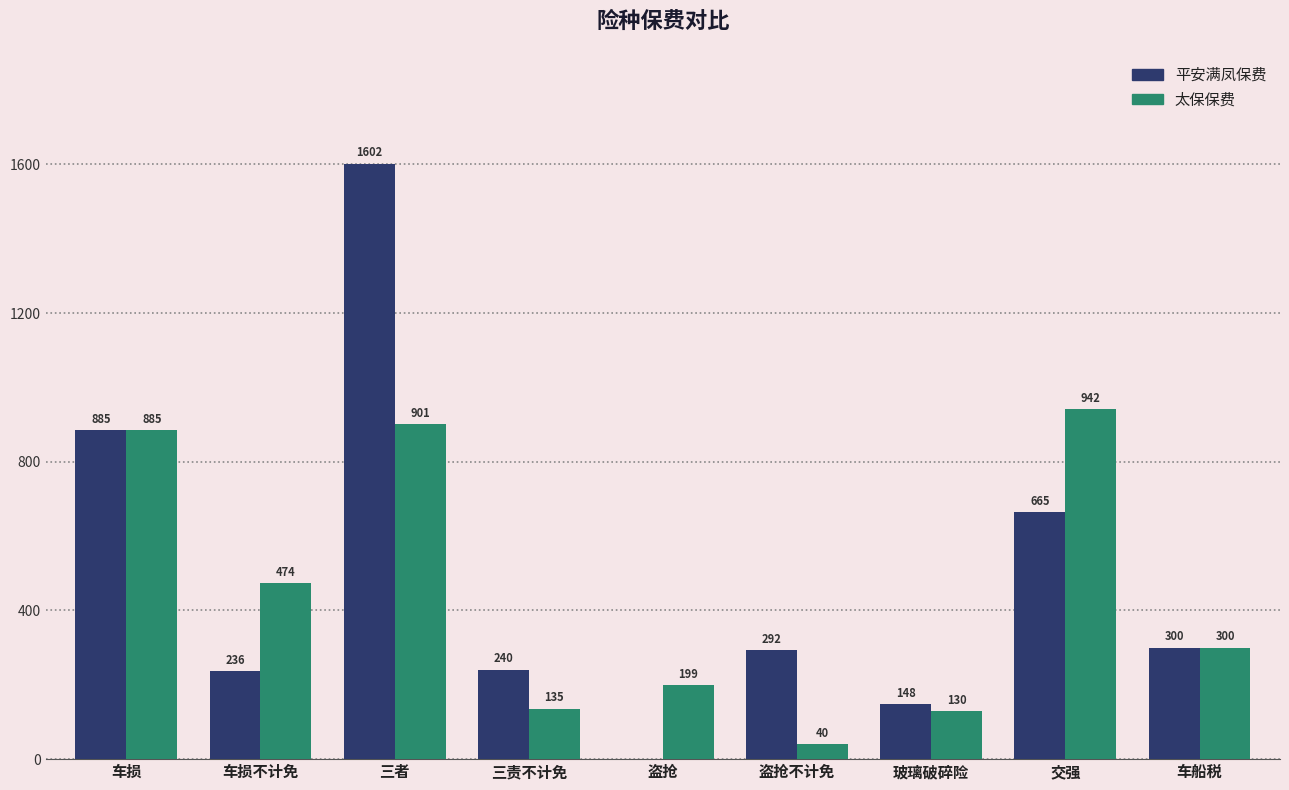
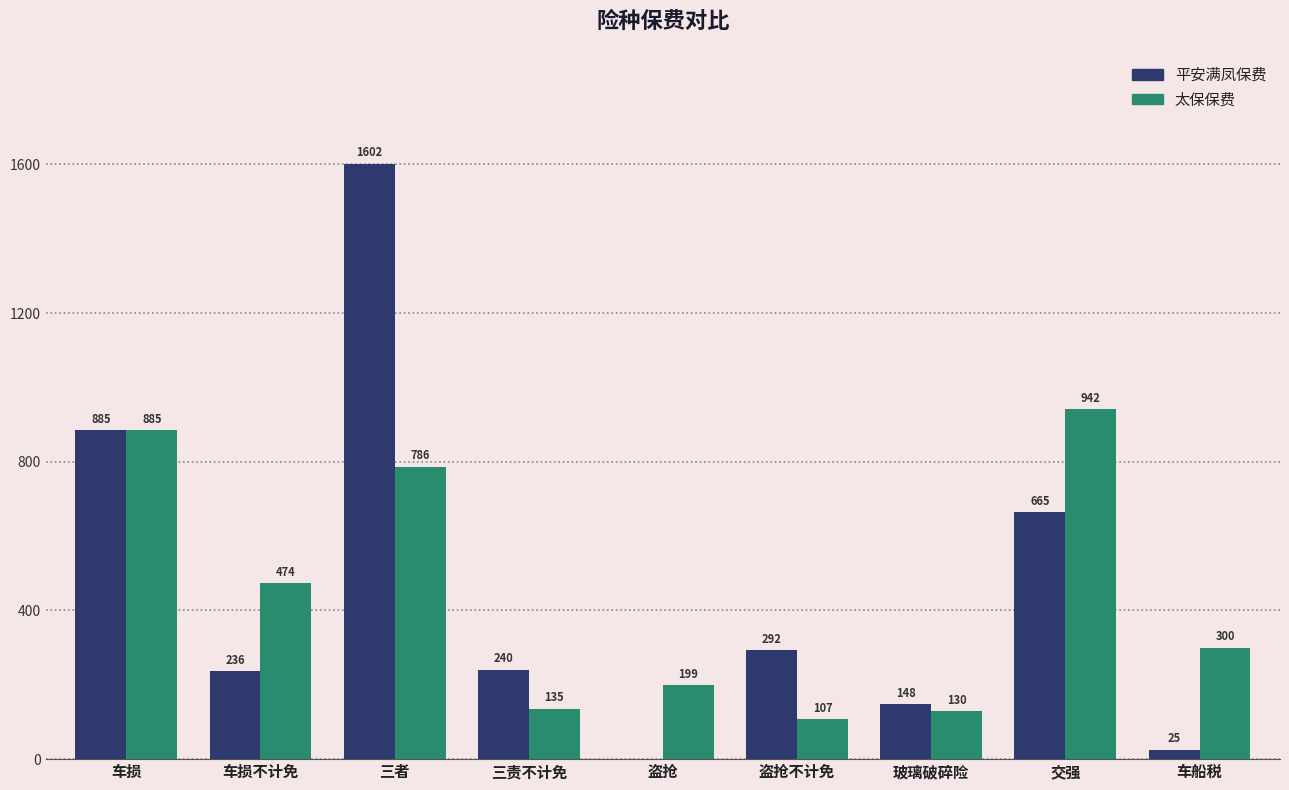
  {
    "平安满凤保费": {
      "车损": 885,
      "车损不计免": 236,
      "三者": 1602,
      "三责不计免": 240,
      "盗抢不计免": 292,
      "玻璃破碎险": 148,
      "交强": 665,
-     "车船税": 300
+     "车船税": 25
    },
    "太保保费": {
      "车损": 885,
      "车损不计免": 474,
-     "三者": 901,
+     "三者": 786,
      "三责不计免": 135,
      "盗抢": 199,
-     "盗抢不计免": 40,
+     "盗抢不计免": 107,
      "玻璃破碎险": 130,
      "交强": 942,
      "车船税": 300
    }
  }
